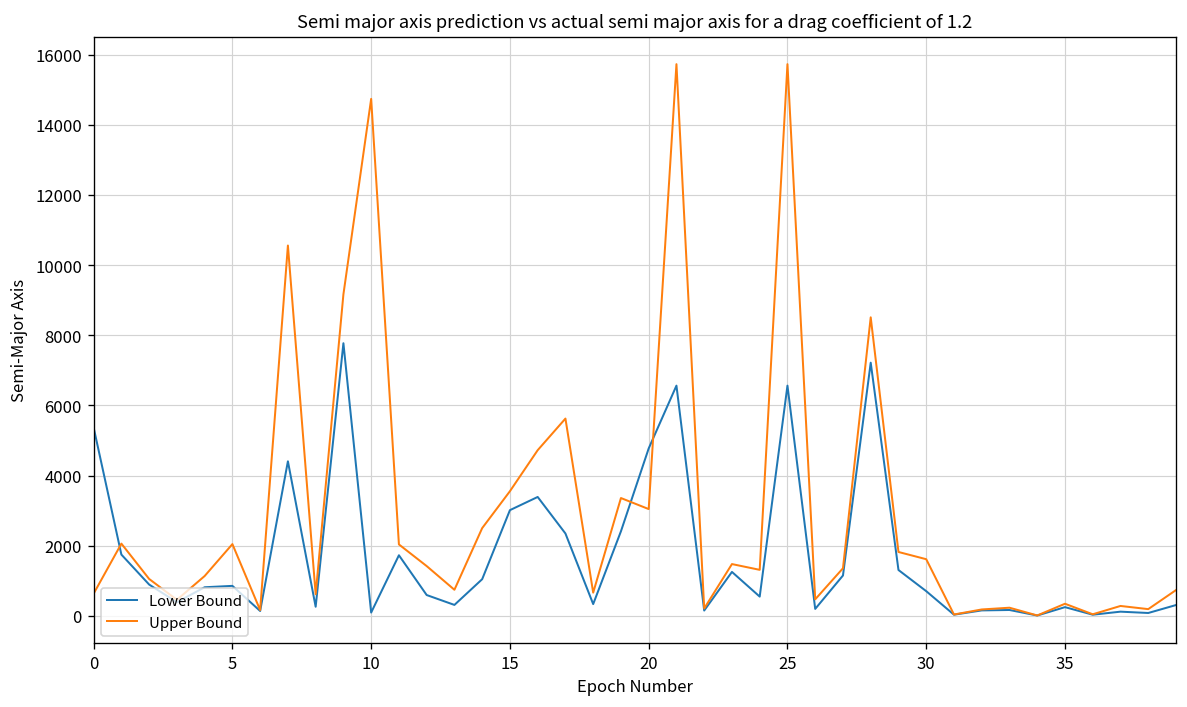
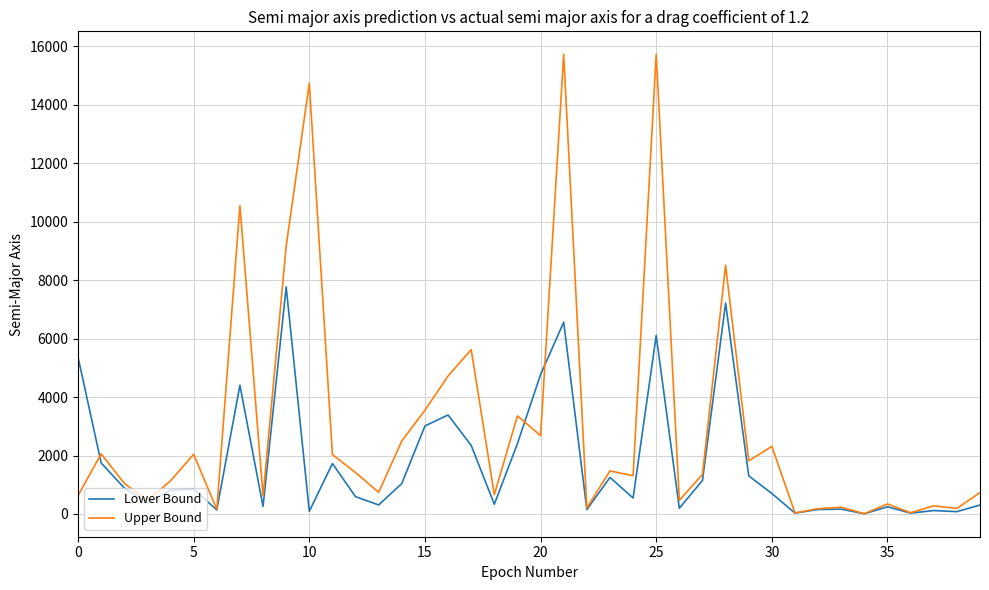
  {
    "Lower Bound": {
      "0": 5400,
      "10": 100,
      "15": 3000,
      "20": 4800,
-     "25": 6600,
+     "25": 6100,
      "30": 700,
      "35": 200
    },
    "Upper Bound": {
      "0": 600,
      "5": 2000,
      "10": 14700,
      "15": 3600,
-     "20": 3000,
+     "20": 2700,
      "25": 15700,
-     "30": 1600,
+     "30": 2300,
      "35": 300
    }
  }
